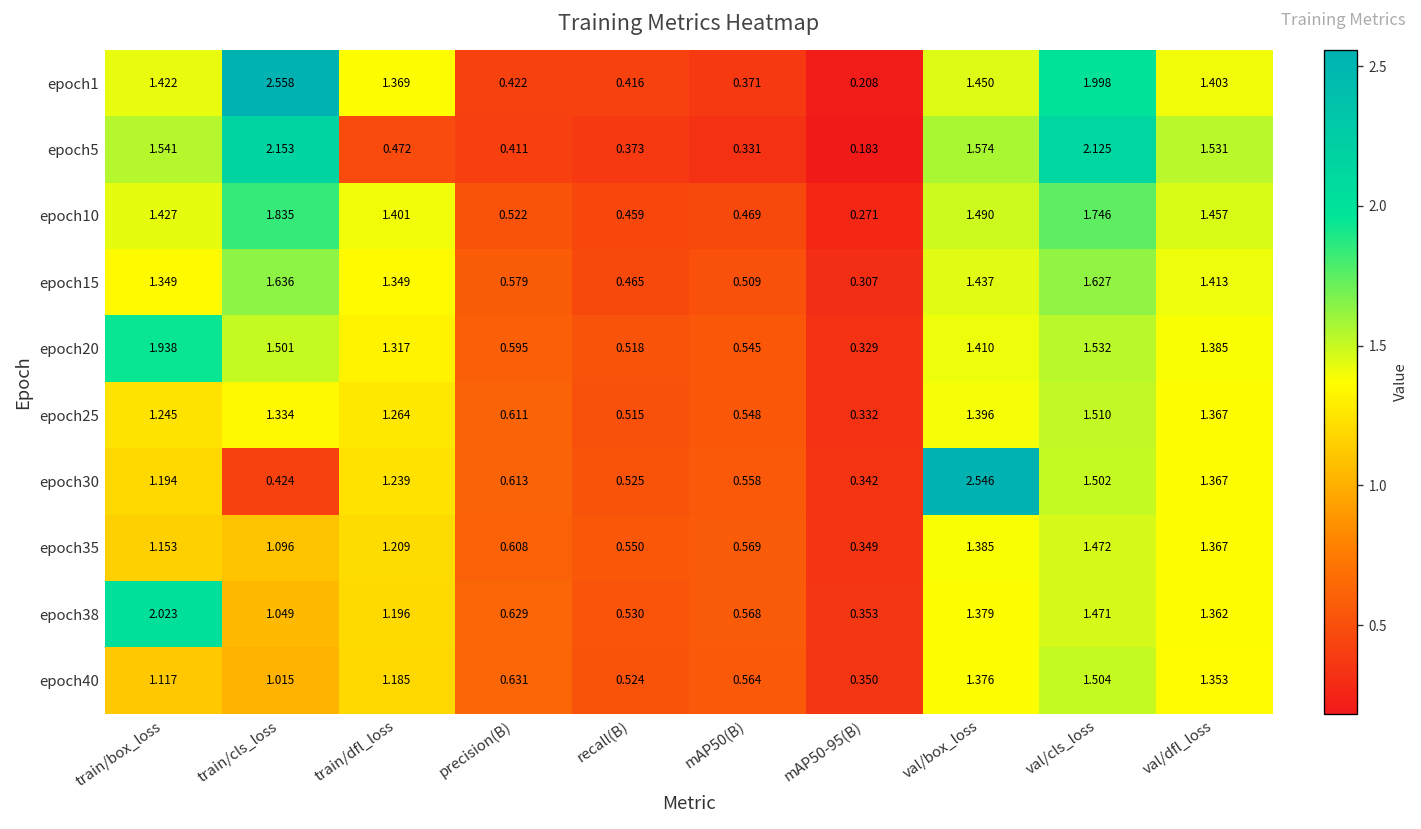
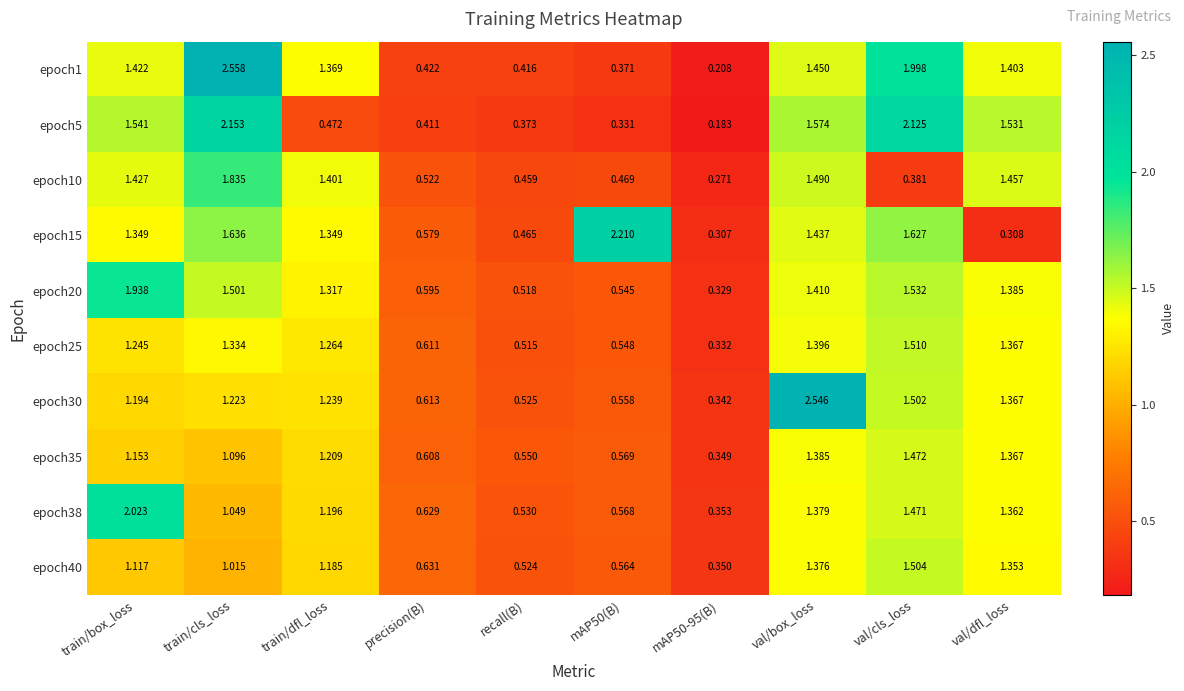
  {
    "epoch1": {
      "train/box_loss": 1.422,
      "train/cls_loss": 2.558,
      "train/dfl_loss": 1.369,
      "precision(B)": 0.422,
      "recall(B)": 0.416,
      "mAP50(B)": 0.371,
      "mAP50-95(B)": 0.208,
      "val/box_loss": 1.450,
      "val/cls_loss": 1.998,
      "val/dfl_loss": 1.403
    },
    "epoch5": {
      "train/box_loss": 1.541,
      "train/cls_loss": 2.153,
      "train/dfl_loss": 0.472,
      "precision(B)": 0.411,
      "recall(B)": 0.373,
      "mAP50(B)": 0.331,
      "mAP50-95(B)": 0.183,
      "val/box_loss": 1.574,
      "val/cls_loss": 2.125,
      "val/dfl_loss": 1.531
    },
    "epoch10": {
      "train/box_loss": 1.427,
      "train/cls_loss": 1.835,
      "train/dfl_loss": 1.401,
      "precision(B)": 0.522,
      "recall(B)": 0.459,
      "mAP50(B)": 0.469,
      "mAP50-95(B)": 0.271,
      "val/box_loss": 1.490,
-     "val/cls_loss": 1.746,
+     "val/cls_loss": 0.381,
      "val/dfl_loss": 1.457
    },
    "epoch15": {
      "train/box_loss": 1.349,
      "train/cls_loss": 1.636,
      "train/dfl_loss": 1.349,
      "precision(B)": 0.579,
      "recall(B)": 0.465,
-     "mAP50(B)": 0.509,
+     "mAP50(B)": 2.210,
      "mAP50-95(B)": 0.307,
      "val/box_loss": 1.437,
      "val/cls_loss": 1.627,
-     "val/dfl_loss": 1.413
+     "val/dfl_loss": 0.308
    },
    "epoch20": {
      "train/box_loss": 1.938,
      "train/cls_loss": 1.501,
      "train/dfl_loss": 1.317,
      "precision(B)": 0.595,
      "recall(B)": 0.518,
      "mAP50(B)": 0.545,
      "mAP50-95(B)": 0.329,
      "val/box_loss": 1.410,
      "val/cls_loss": 1.532,
      "val/dfl_loss": 1.385
    },
    "epoch25": {
      "train/box_loss": 1.245,
      "train/cls_loss": 1.334,
      "train/dfl_loss": 1.264,
      "precision(B)": 0.611,
      "recall(B)": 0.515,
      "mAP50(B)": 0.548,
      "mAP50-95(B)": 0.332,
      "val/box_loss": 1.396,
      "val/cls_loss": 1.510,
      "val/dfl_loss": 1.367
    },
    "epoch30": {
      "train/box_loss": 1.194,
-     "train/cls_loss": 0.424,
+     "train/cls_loss": 1.223,
      "train/dfl_loss": 1.239,
      "precision(B)": 0.613,
      "recall(B)": 0.525,
      "mAP50(B)": 0.558,
      "mAP50-95(B)": 0.342,
      "val/box_loss": 2.546,
      "val/cls_loss": 1.502,
      "val/dfl_loss": 1.367
    },
    "epoch35": {
      "train/box_loss": 1.153,
      "train/cls_loss": 1.096,
      "train/dfl_loss": 1.209,
      "precision(B)": 0.608,
      "recall(B)": 0.550,
      "mAP50(B)": 0.569,
      "mAP50-95(B)": 0.349,
      "val/box_loss": 1.385,
      "val/cls_loss": 1.472,
      "val/dfl_loss": 1.367
    },
    "epoch38": {
      "train/box_loss": 2.023,
      "train/cls_loss": 1.049,
      "train/dfl_loss": 1.196,
      "precision(B)": 0.629,
      "recall(B)": 0.530,
      "mAP50(B)": 0.568,
      "mAP50-95(B)": 0.353,
      "val/box_loss": 1.379,
      "val/cls_loss": 1.471,
      "val/dfl_loss": 1.362
    },
    "epoch40": {
      "train/box_loss": 1.117,
      "train/cls_loss": 1.015,
      "train/dfl_loss": 1.185,
      "precision(B)": 0.631,
      "recall(B)": 0.524,
      "mAP50(B)": 0.564,
      "mAP50-95(B)": 0.350,
      "val/box_loss": 1.376,
      "val/cls_loss": 1.504,
      "val/dfl_loss": 1.353
    }
  }
